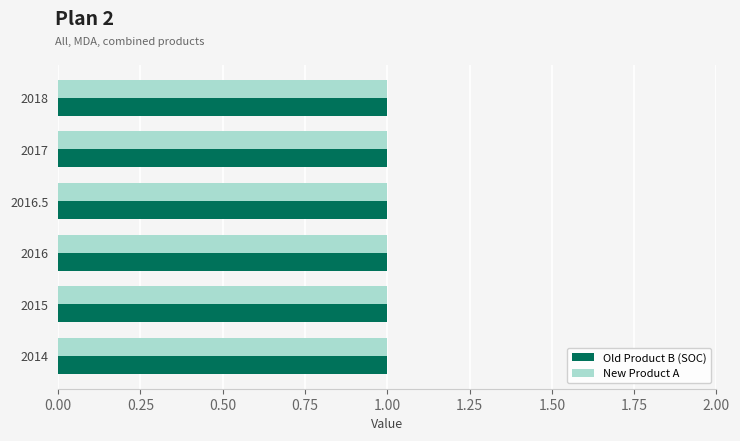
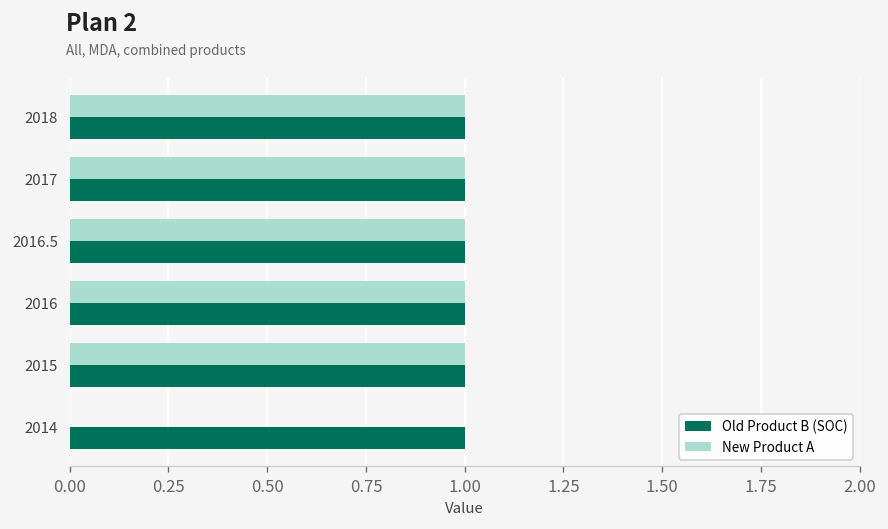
  {
    "Old Product B (SOC)": {
      "2018": 1,
      "2017": 1,
      "2016.5": 1,
      "2016": 1,
      "2015": 1,
      "2014": 1
    },
    "New Product A": {
      "2018": 1,
      "2017": 1,
      "2016.5": 1,
      "2016": 1,
      "2015": 1,
-     "2014": 1
+     "2014": 0
    }
  }
